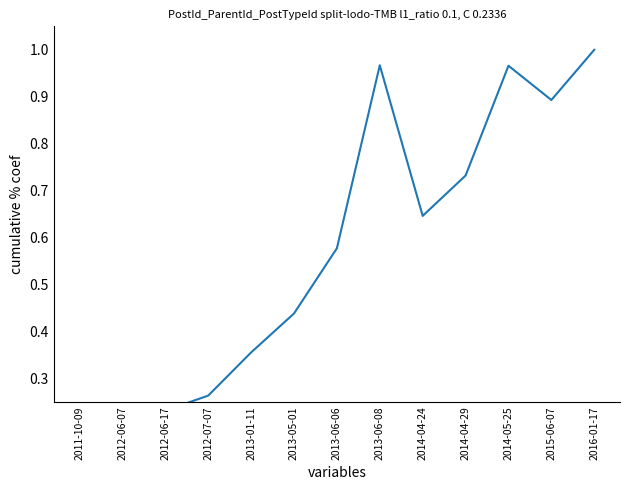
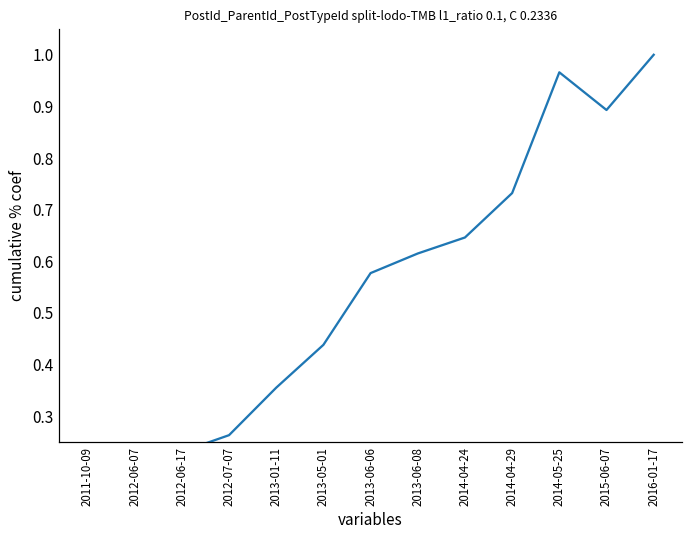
  {
    "2012-07-07": 0.26,
    "2013-01-11": 0.36,
    "2013-05-01": 0.44,
    "2013-06-06": 0.58,
-   "2013-06-08": 0.97,
+   "2013-06-08": 0.62,
    "2014-04-24": 0.65,
    "2014-04-29": 0.73,
    "2014-05-25": 0.97,
    "2015-06-07": 0.89,
    "2016-01-17": 1.00
  }
